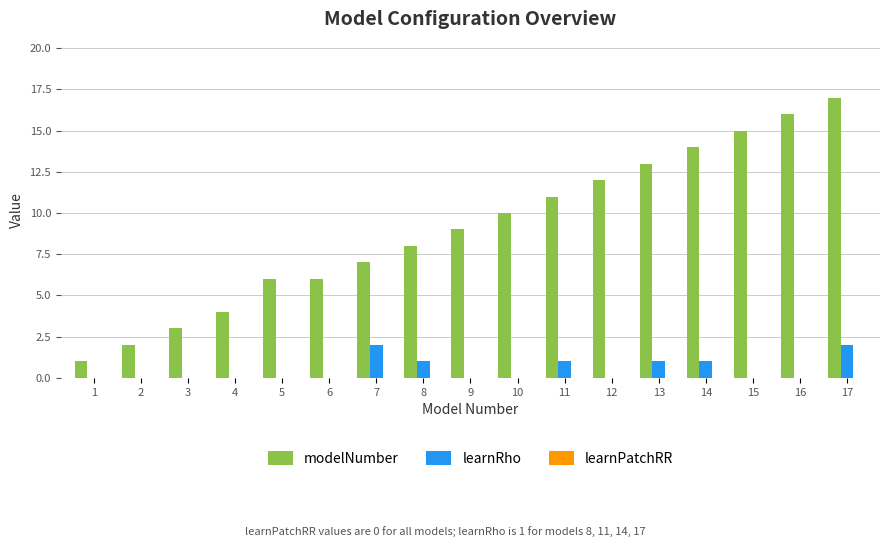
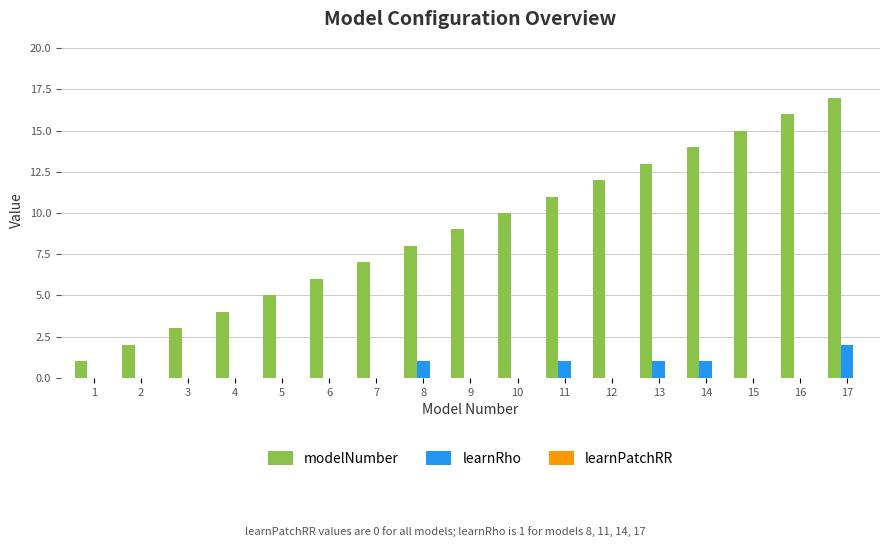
  {
    "modelNumber": {
      "1": 1,
      "2": 2,
      "3": 3,
      "4": 4,
-     "5": 6,
+     "5": 5,
      "6": 6,
      "7": 7,
      "8": 8,
      "9": 9,
      "10": 10,
      "11": 11,
      "12": 12,
      "13": 13,
      "14": 14,
      "15": 15,
      "16": 16,
      "17": 17
    },
    "learnRho": {
      "1": 0,
      "2": 0,
      "3": 0,
      "4": 0,
      "5": 0,
      "6": 0,
-     "7": 2,
+     "7": 0,
      "8": 1,
      "9": 0,
      "10": 0,
      "11": 1,
      "12": 0,
      "13": 1,
      "14": 1,
      "15": 0,
      "16": 0,
      "17": 2
    },
    "learnPatchRR": {
      "1": 0,
      "2": 0,
      "3": 0,
      "4": 0,
      "5": 0,
      "6": 0,
      "7": 0,
      "8": 0,
      "9": 0,
      "10": 0,
      "11": 0,
      "12": 0,
      "13": 0,
      "14": 0,
      "15": 0,
      "16": 0,
      "17": 0
    }
  }
